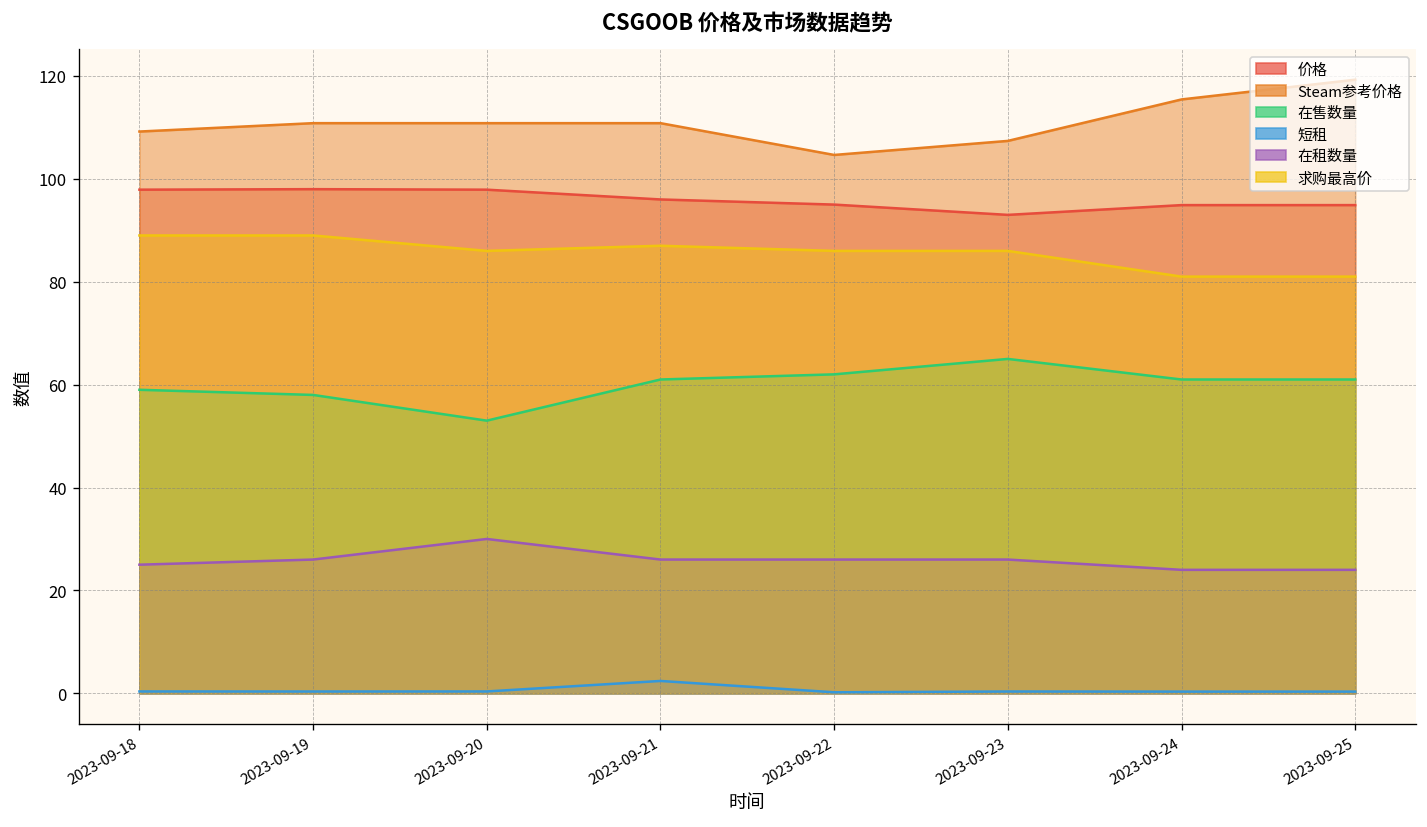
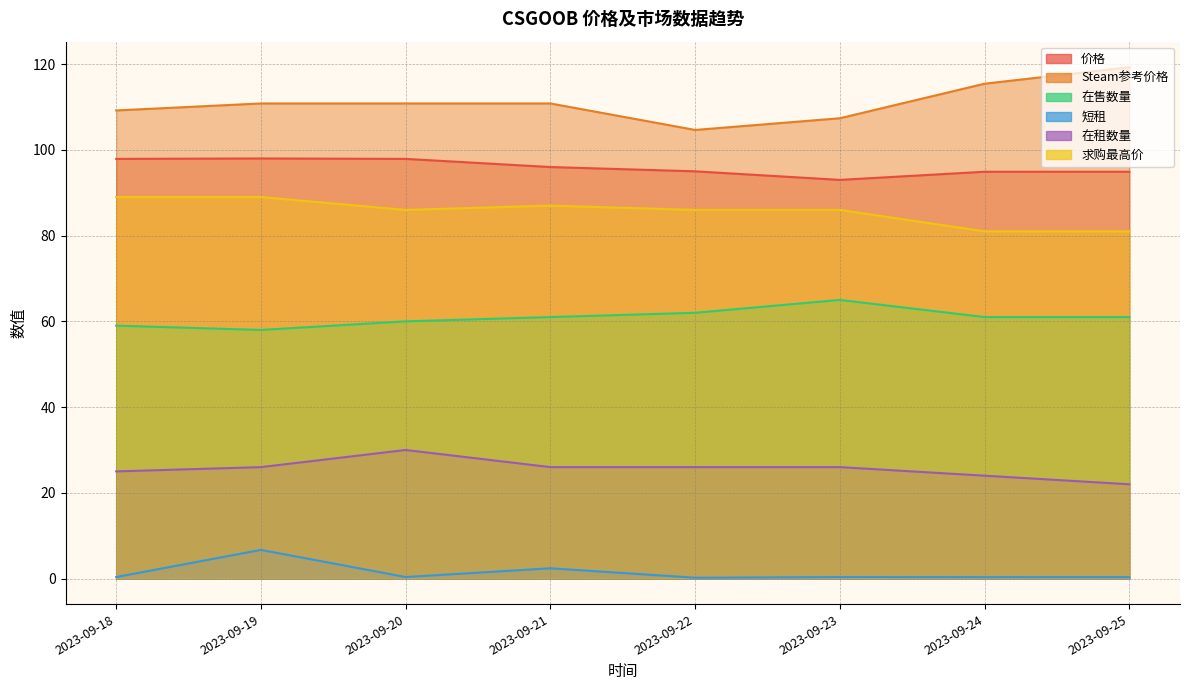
  {
    "在售数量": {
      "2023-09-18": 59,
      "2023-09-19": 58,
-     "2023-09-20": 53,
+     "2023-09-20": 60,
      "2023-09-21": 61,
      "2023-09-22": 62,
      "2023-09-23": 65,
      "2023-09-24": 61,
      "2023-09-25": 61
    },
    "短租": {
      "2023-09-18": 0,
-     "2023-09-19": 0,
+     "2023-09-19": 7,
      "2023-09-20": 0,
      "2023-09-21": 2,
      "2023-09-22": 0,
      "2023-09-23": 0,
      "2023-09-24": 0,
      "2023-09-25": 0
    },
    "在租数量": {
      "2023-09-18": 25,
      "2023-09-19": 26,
      "2023-09-20": 30,
      "2023-09-21": 26,
      "2023-09-22": 26,
      "2023-09-23": 26,
      "2023-09-24": 24,
-     "2023-09-25": 24
+     "2023-09-25": 22
    }
  }
